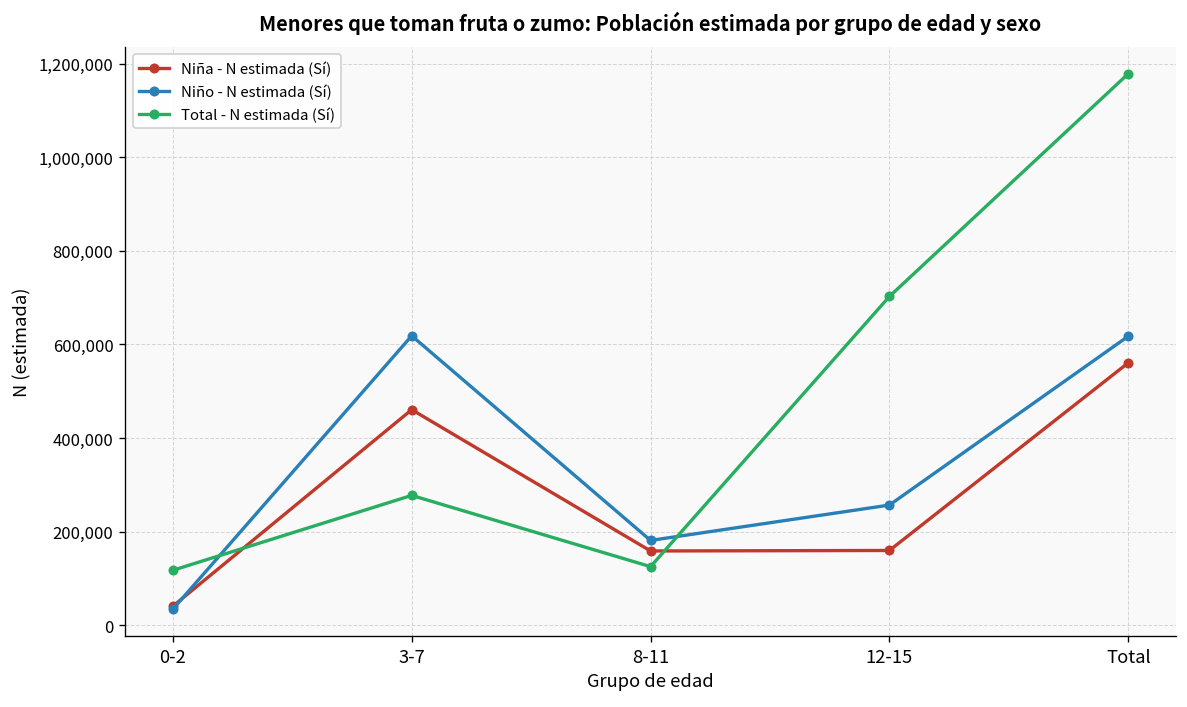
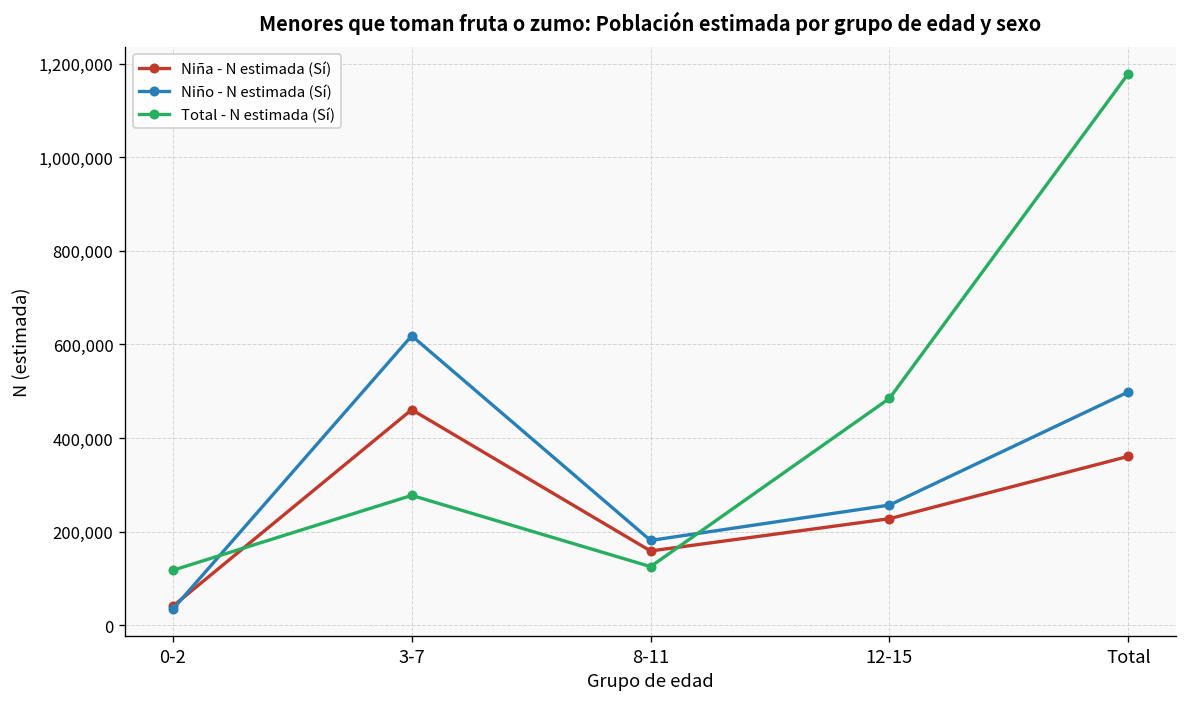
  {
    "Niña - N estimada (Sí)": {
      "3-7": "460,000",
      "8-11": "160,000",
-     "12-15": "160,000",
-     "Total": "560,000"
+     "12-15": "230,000",
+     "Total": "360,000"
    },
    "Niño - N estimada (Sí)": {
      "3-7": "620,000",
      "8-11": "180,000",
      "12-15": "260,000",
-     "Total": "620,000"
+     "Total": "500,000"
    },
    "Total - N estimada (Sí)": {
      "0-2": "120,000",
      "3-7": "280,000",
      "8-11": "130,000",
-     "12-15": "700,000",
+     "12-15": "480,000",
      "Total": "1,180,000"
    }
  }
